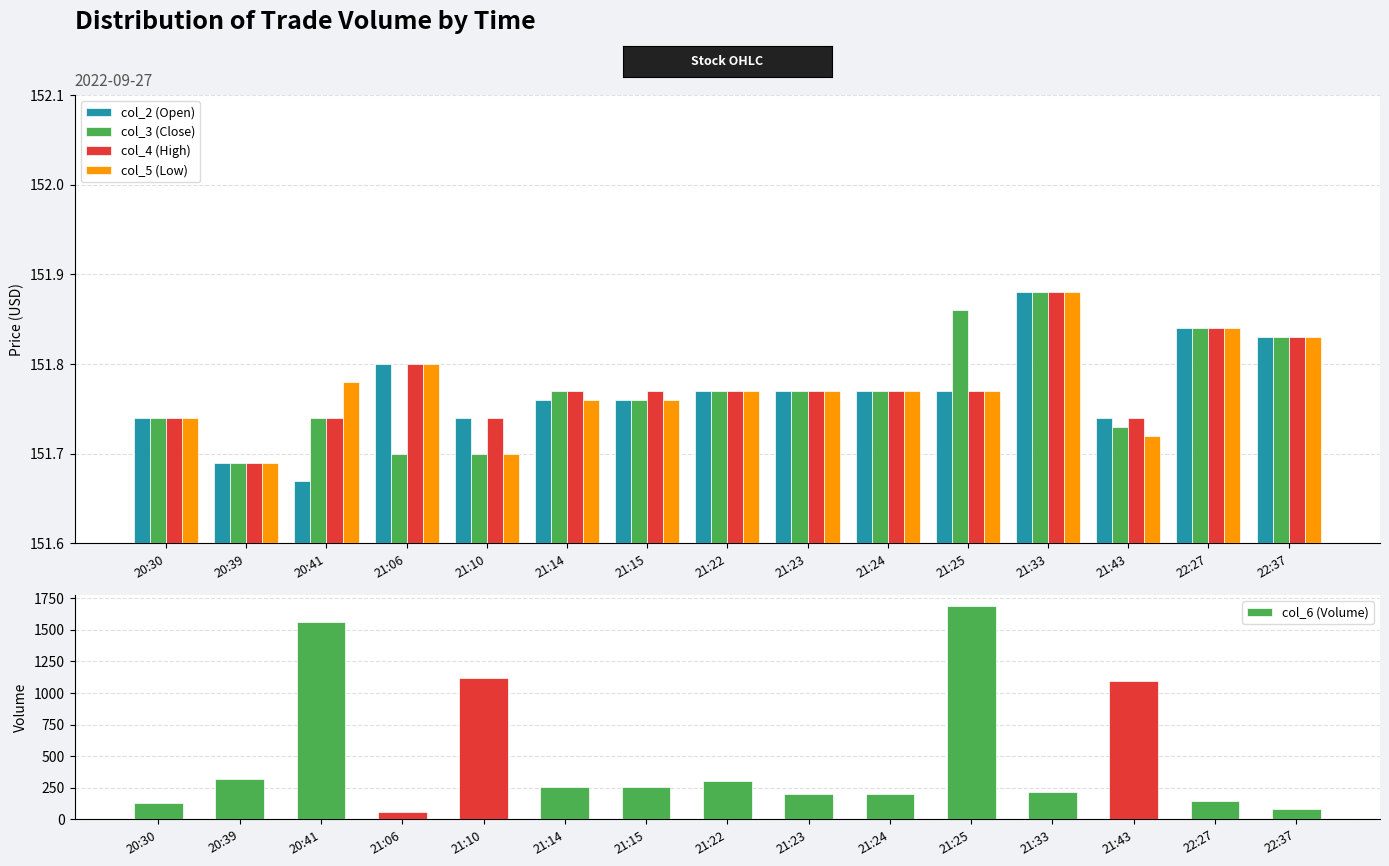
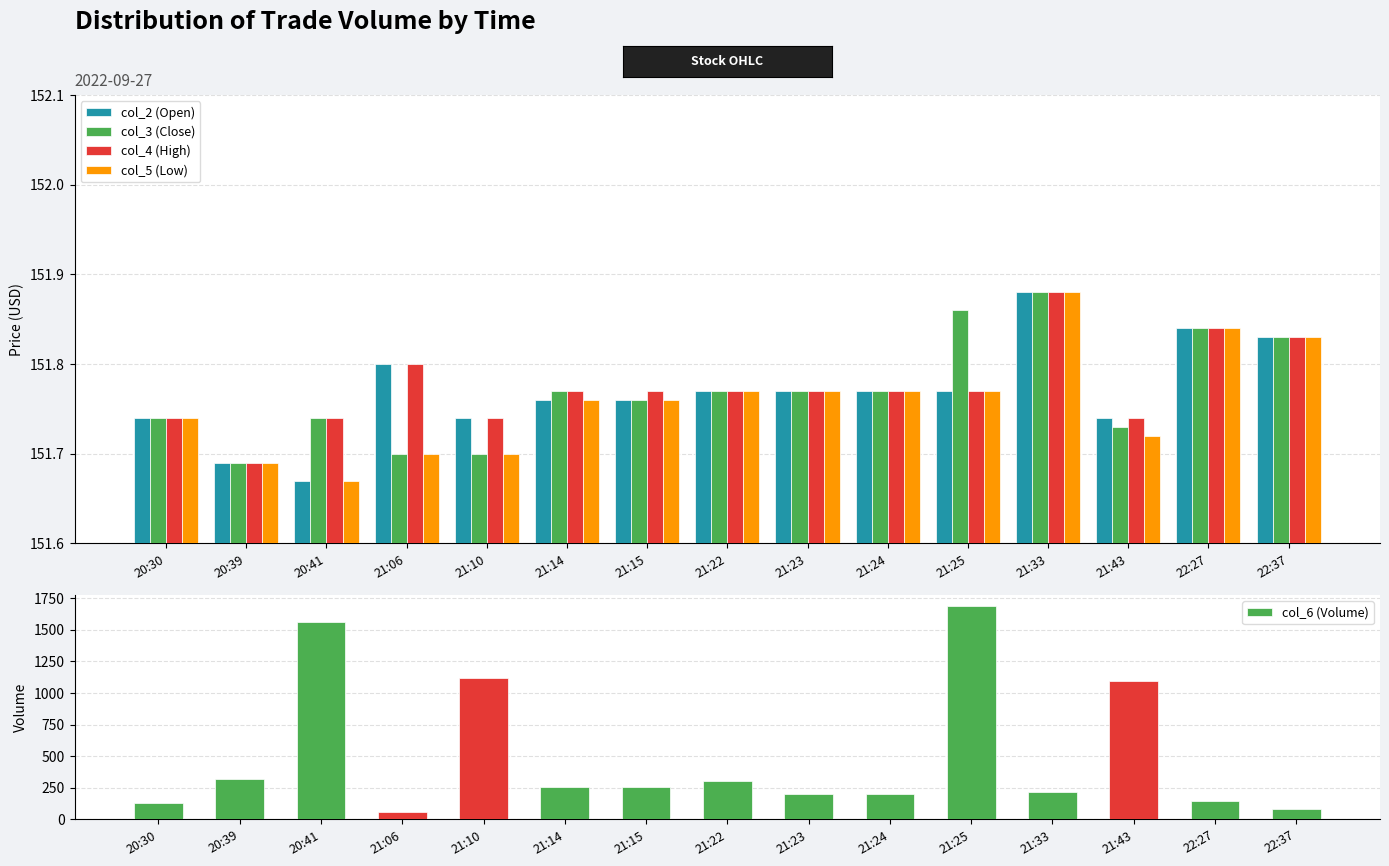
  {
    "Distribution of Trade Volume by Time": {
      "col_2 (Open)": {
        "20:30": 151.74,
        "20:39": 151.69,
        "20:41": 151.67,
        "21:06": 151.80,
        "21:10": 151.74,
        "21:14": 151.76,
        "21:15": 151.76,
        "21:22": 151.77,
        "21:23": 151.77,
        "21:24": 151.77,
        "21:25": 151.77,
        "21:33": 151.88,
        "21:43": 151.74,
        "22:27": 151.84,
        "22:37": 151.83
      },
      "col_3 (Close)": {
        "20:30": 151.74,
        "20:39": 151.69,
        "20:41": 151.74,
        "21:06": 151.70,
        "21:10": 151.70,
        "21:14": 151.77,
        "21:15": 151.76,
        "21:22": 151.77,
        "21:23": 151.77,
        "21:24": 151.77,
        "21:25": 151.86,
        "21:33": 151.88,
        "21:43": 151.73,
        "22:27": 151.84,
        "22:37": 151.83
      },
      "col_4 (High)": {
        "20:30": 151.74,
        "20:39": 151.69,
        "20:41": 151.74,
        "21:06": 151.80,
        "21:10": 151.74,
        "21:14": 151.77,
        "21:15": 151.77,
        "21:22": 151.77,
        "21:23": 151.77,
        "21:24": 151.77,
        "21:25": 151.77,
        "21:33": 151.88,
        "21:43": 151.74,
        "22:27": 151.84,
        "22:37": 151.83
      },
      "col_5 (Low)": {
        "20:30": 151.74,
        "20:39": 151.69,
-       "20:41": 151.78,
-       "21:06": 151.8,
+       "20:41": 151.67,
+       "21:06": 151.7,
        "21:10": 151.70,
        "21:14": 151.76,
        "21:15": 151.76,
        "21:22": 151.77,
        "21:23": 151.77,
        "21:24": 151.77,
        "21:25": 151.77,
        "21:33": 151.88,
        "21:43": 151.72,
        "22:27": 151.84,
        "22:37": 151.83
      }
    }
  }
